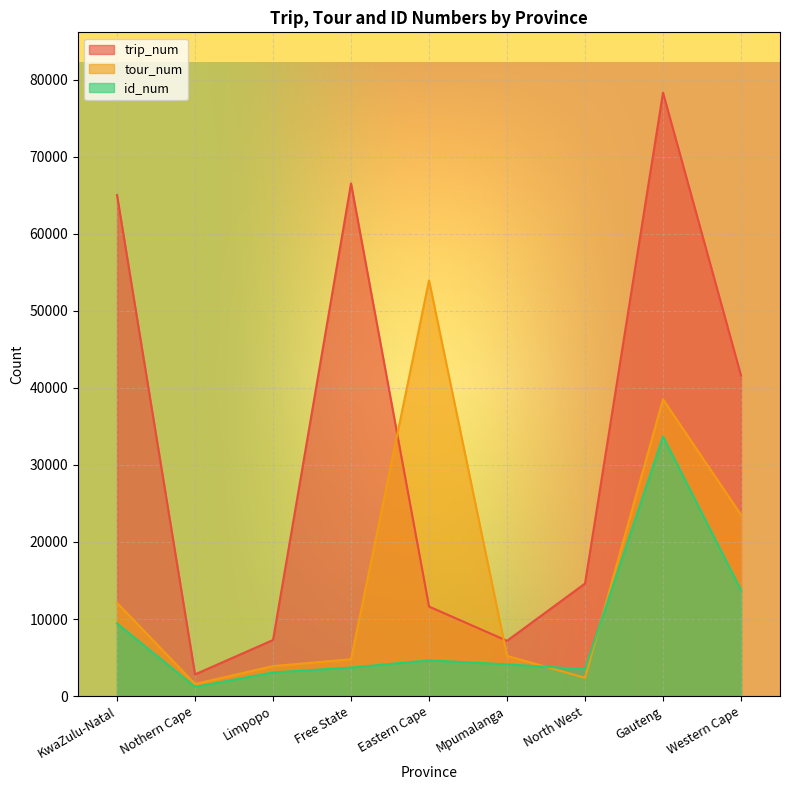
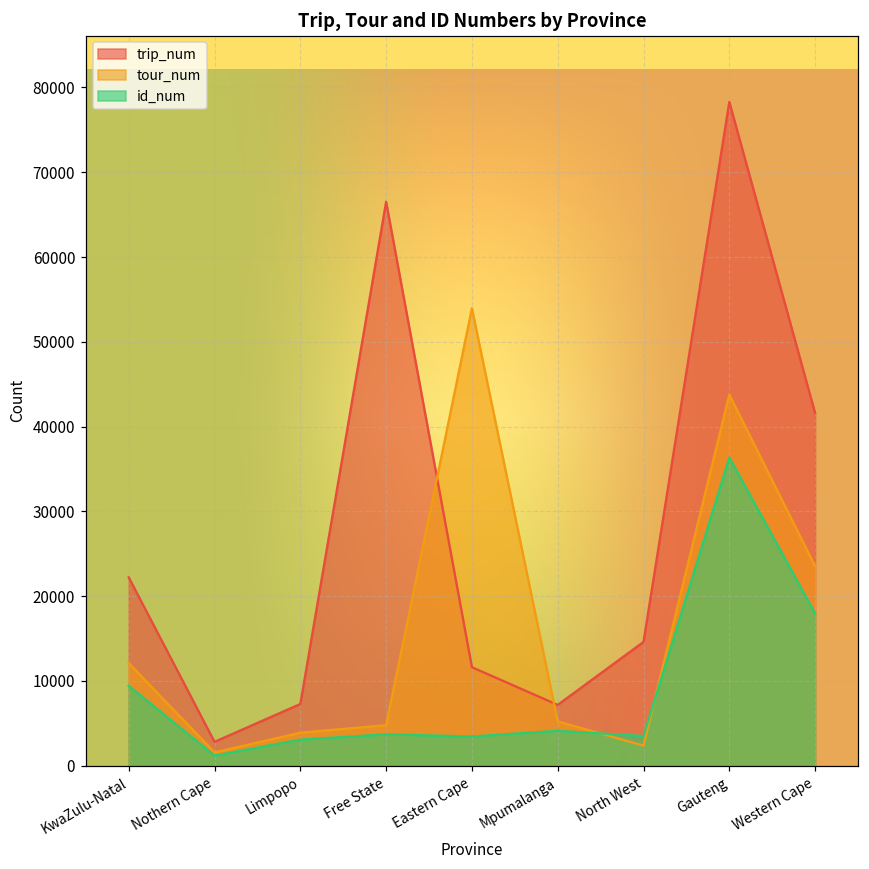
  {
    "trip_num": {
-     "KwaZulu-Natal": 65000,
+     "KwaZulu-Natal": 22000,
      "Nothern Cape": 3000,
      "Limpopo": 7000,
      "Free State": 67000,
      "Eastern Cape": 12000,
      "Mpumalanga": 7000,
      "North West": 15000,
      "Gauteng": 78000,
      "Western Cape": 42000
    },
    "tour_num": {
      "KwaZulu-Natal": 12000,
      "Nothern Cape": 2000,
      "Limpopo": 4000,
      "Free State": 5000,
      "Eastern Cape": 54000,
      "Mpumalanga": 5000,
      "North West": 2000,
-     "Gauteng": 39000,
+     "Gauteng": 44000,
      "Western Cape": 24000
    },
    "id_num": {
      "KwaZulu-Natal": 9000,
      "Nothern Cape": 1000,
      "Limpopo": 3000,
      "Free State": 4000,
-     "Eastern Cape": 5000,
+     "Eastern Cape": 3000,
      "Mpumalanga": 4000,
      "North West": 4000,
-     "Gauteng": 34000,
-     "Western Cape": 14000
+     "Gauteng": 36000,
+     "Western Cape": 18000
    }
  }
